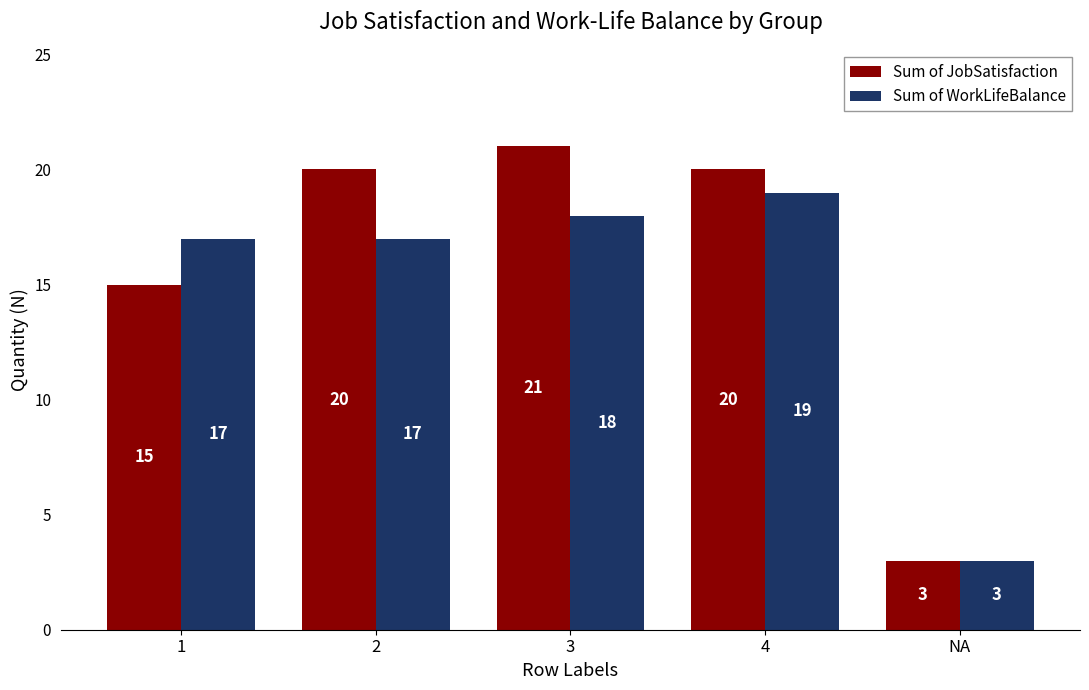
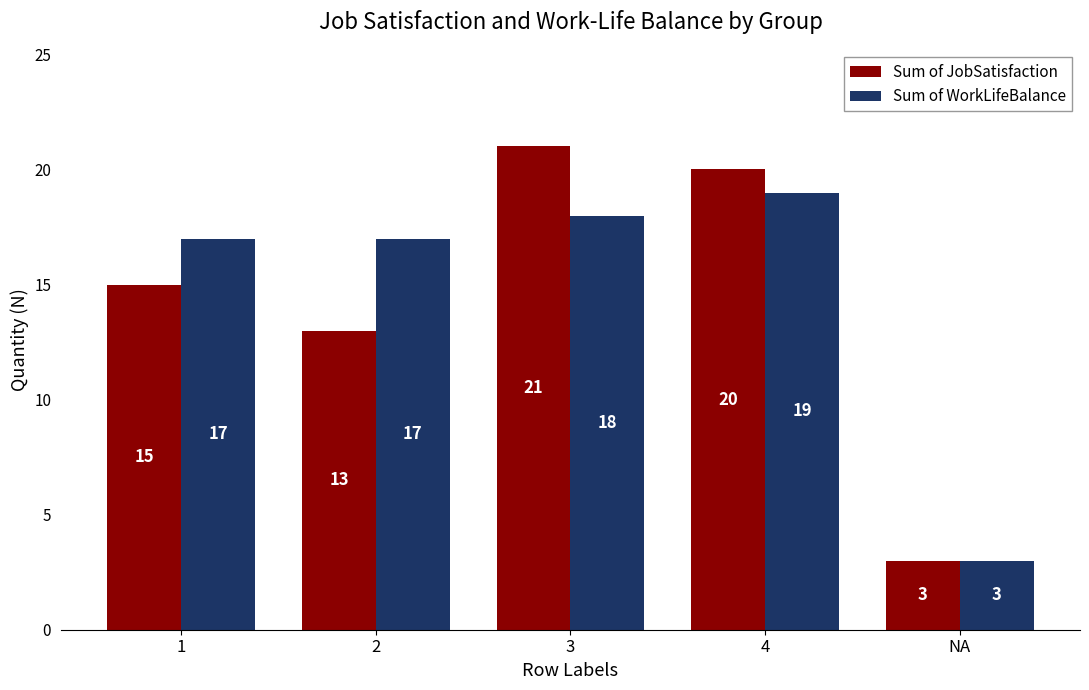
  {
    "Sum of JobSatisfaction": {
      "1": 15,
-     "2": 20,
+     "2": 13,
      "3": 21,
      "4": 20,
      "NA": 3
    },
    "Sum of WorkLifeBalance": {
      "1": 17,
      "2": 17,
      "3": 18,
      "4": 19,
      "NA": 3
    }
  }
